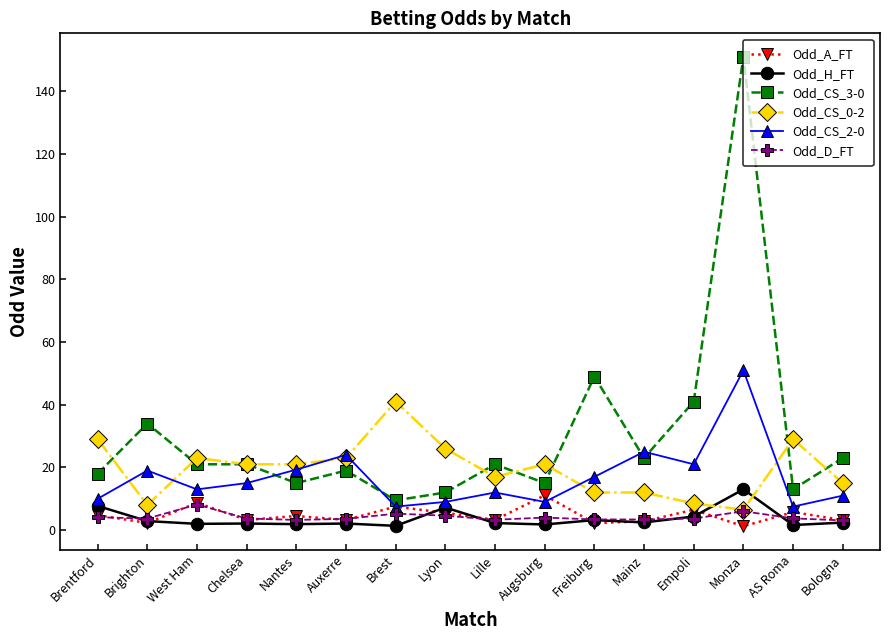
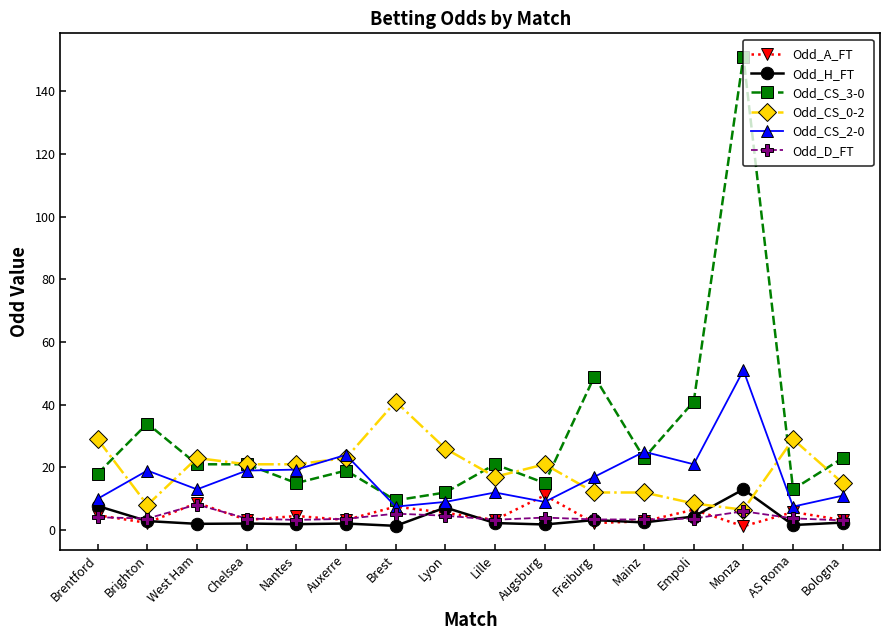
  {
    "Odd_A_FT": {
      "Nantes": 5,
      "Lyon": 6,
      "Augsburg": 11,
      "Freiburg": 2,
      "Empoli": 7,
      "Monza": 1,
      "AS Roma": 6
    },
    "Odd_H_FT": {
      "Brentford": 8,
      "West Ham": 2,
      "Chelsea": 2,
      "Nantes": 2,
      "Auxerre": 2,
      "Brest": 1,
      "Lyon": 7,
      "Lille": 2,
      "Augsburg": 2,
      "Monza": 13,
      "AS Roma": 2
    },
    "Odd_CS_3-0": {
      "Brentford": 18,
      "Brighton": 34,
      "West Ham": 21,
      "Nantes": 15,
      "Auxerre": 19,
      "Brest": 10,
      "Lyon": 12,
      "Lille": 21,
      "Augsburg": 15,
      "Freiburg": 49,
      "Mainz": 23,
      "Empoli": 41,
      "AS Roma": 13,
      "Bologna": 23
    },
    "Odd_CS_0-2": {
      "Brentford": 29,
      "Brighton": 8,
      "West Ham": 23,
      "Nantes": 21,
      "Auxerre": 23,
      "Brest": 41,
      "Lyon": 26,
      "Lille": 17,
      "Augsburg": 21,
      "Freiburg": 12,
      "Mainz": 12,
      "Empoli": 9,
      "AS Roma": 29,
      "Bologna": 15
    },
    "Odd_CS_2-0": {
      "Brentford": 10,
      "Brighton": 19,
      "West Ham": 13,
-     "Chelsea": 15,
+     "Chelsea": 19,
      "Nantes": 19,
      "Auxerre": 24,
      "Lyon": 9,
      "Lille": 12,
      "Augsburg": 9,
      "Freiburg": 17,
      "Mainz": 25,
      "Empoli": 21,
      "Monza": 51,
      "AS Roma": 8,
      "Bologna": 11
    },
    "Odd_D_FT": {
      "Brighton": 4,
      "Nantes": 3,
      "Brest": 5,
      "Lyon": 5,
      "Augsburg": 4,
      "AS Roma": 4
    }
  }
